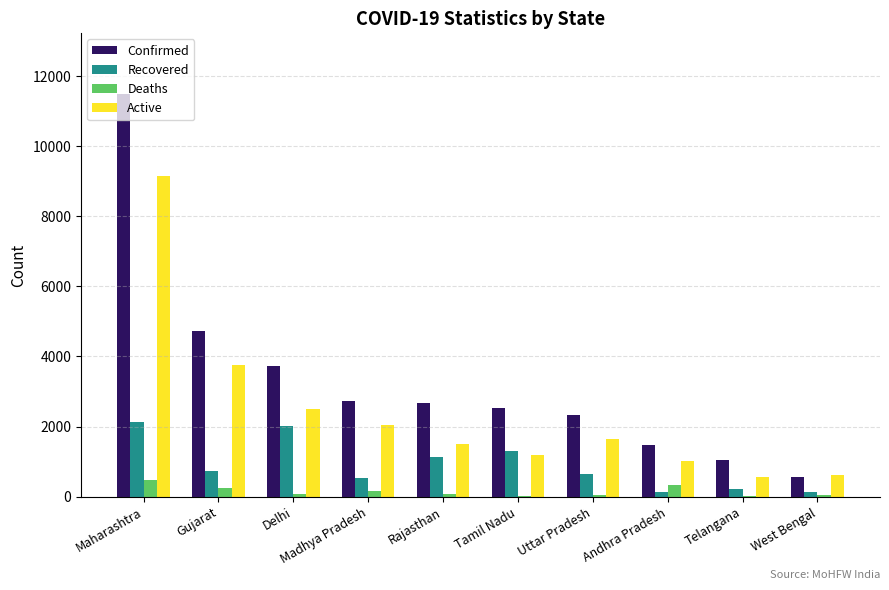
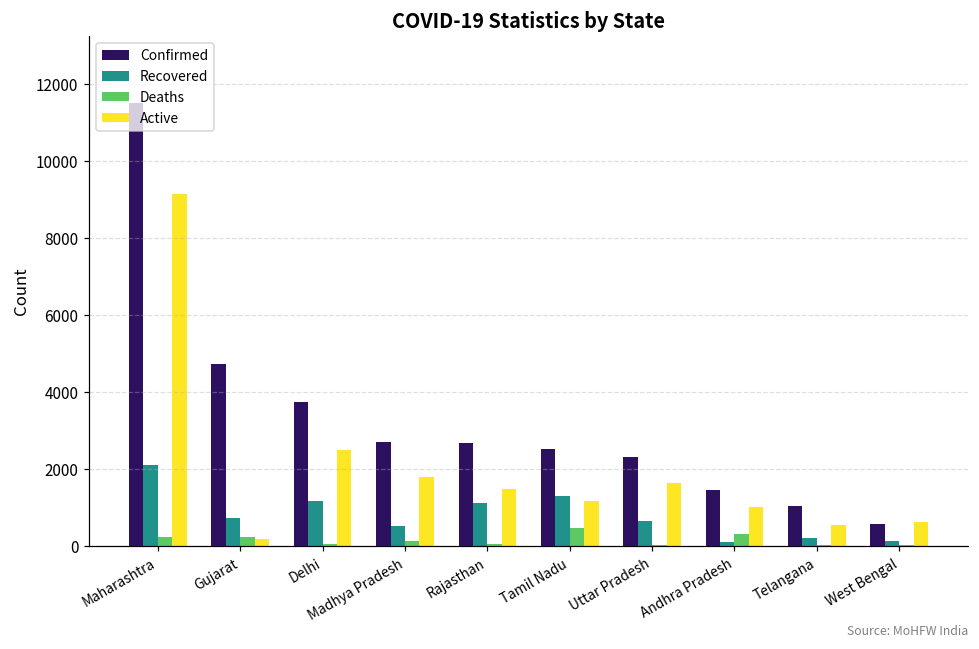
  {
    "Confirmed": {
      "Gujarat": 4700,
      "Delhi": 3700,
      "Madhya Pradesh": 2700,
      "Rajasthan": 2700,
      "Tamil Nadu": 2500,
      "Uttar Pradesh": 2300,
      "Andhra Pradesh": 1500,
      "Telangana": 1000,
      "West Bengal": 600
    },
    "Recovered": {
      "Maharashtra": 2100,
      "Gujarat": 700,
-     "Delhi": 2000,
+     "Delhi": 1200,
      "Madhya Pradesh": 500,
      "Rajasthan": 1100,
      "Tamil Nadu": 1300,
      "Uttar Pradesh": 700,
      "Andhra Pradesh": 100,
      "Telangana": 200,
      "West Bengal": 100
    },
    "Deaths": {
-     "Maharashtra": 500,
+     "Maharashtra": 200,
      "Gujarat": 200,
      "Madhya Pradesh": 100,
-     "Tamil Nadu": 0,
+     "Tamil Nadu": 500,
      "Andhra Pradesh": 300
    },
    "Active": {
      "Maharashtra": 9100,
-     "Gujarat": 3700,
+     "Gujarat": 200,
      "Delhi": 2500,
-     "Madhya Pradesh": 2000,
+     "Madhya Pradesh": 1800,
      "Rajasthan": 1500,
      "Tamil Nadu": 1200,
      "Uttar Pradesh": 1600,
      "Andhra Pradesh": 1000,
      "Telangana": 600,
      "West Bengal": 600
    }
  }
